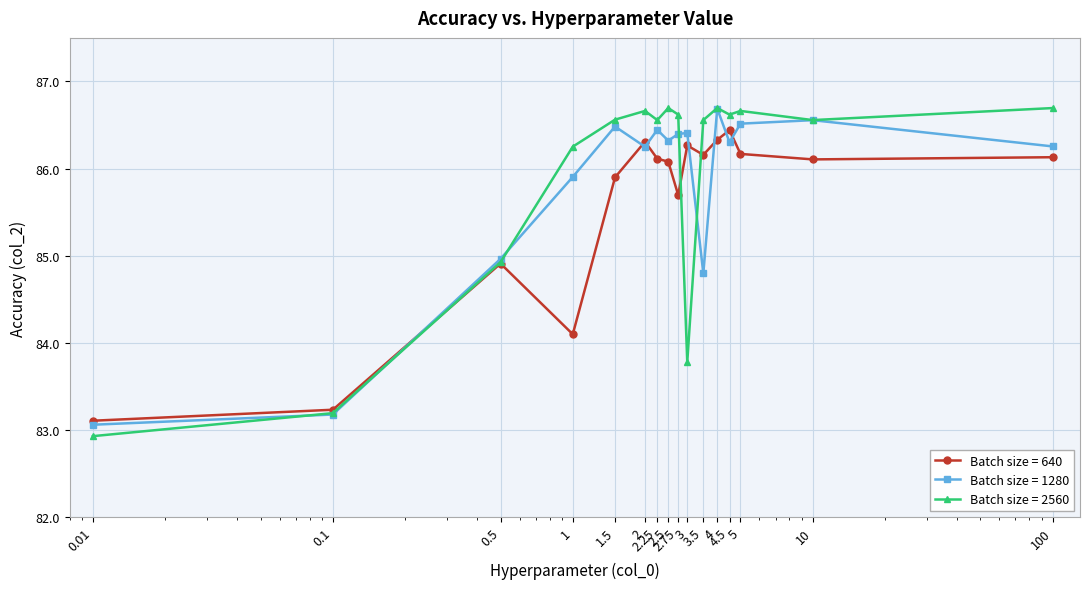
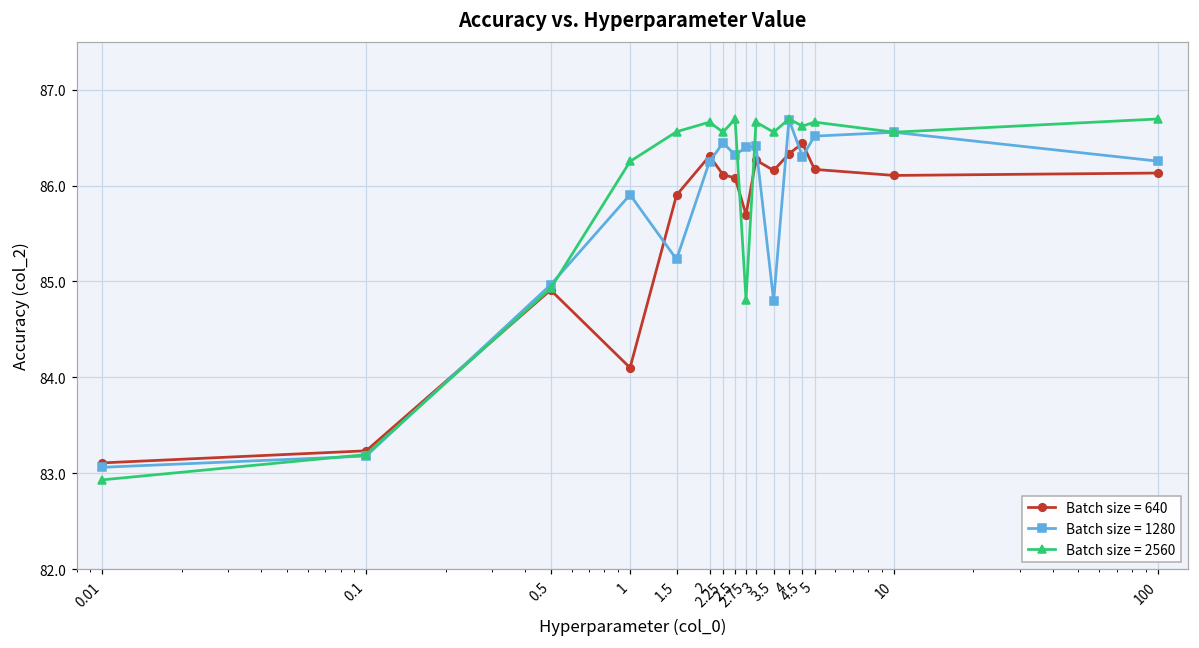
  {
    "Batch size = 640": {
      "0.01": 83.1,
      "0.1": 83.2,
      "1": 84.1,
      "1.5": 85.9,
      "2": 86.3,
      "2.25": 86.1,
      "2.5": 86.1,
      "2.75": 85.7,
      "3": 86.3,
      "3.5": 86.2,
      "4": 86.3,
      "4.5": 86.4,
      "5": 86.2,
      "10": 86.1,
      "100": 86.1
    },
    "Batch size = 1280": {
      "0.01": 83.1,
      "0.5": 85.0,
      "1": 85.9,
-     "1.5": 86.5,
+     "1.5": 85.2,
      "2": 86.3,
      "2.25": 86.4,
      "2.5": 86.3,
      "2.75": 86.4,
      "3": 86.4,
      "3.5": 84.8,
      "4.5": 86.3,
      "5": 86.5,
      "100": 86.3
    },
    "Batch size = 2560": {
      "0.01": 82.9,
      "1": 86.3,
      "1.5": 86.6,
      "2": 86.7,
      "2.25": 86.6,
      "2.5": 86.7,
-     "2.75": 86.6,
-     "3": 83.8,
+     "2.75": 84.8,
+     "3": 86.7,
      "3.5": 86.6,
      "4.5": 86.6,
      "5": 86.7,
      "100": 86.7
    }
  }
